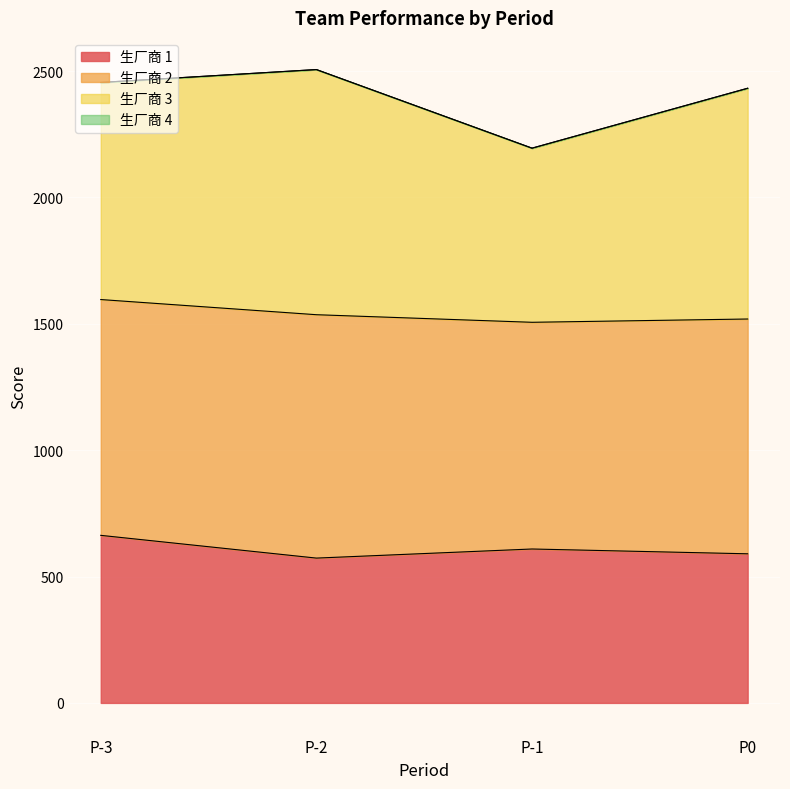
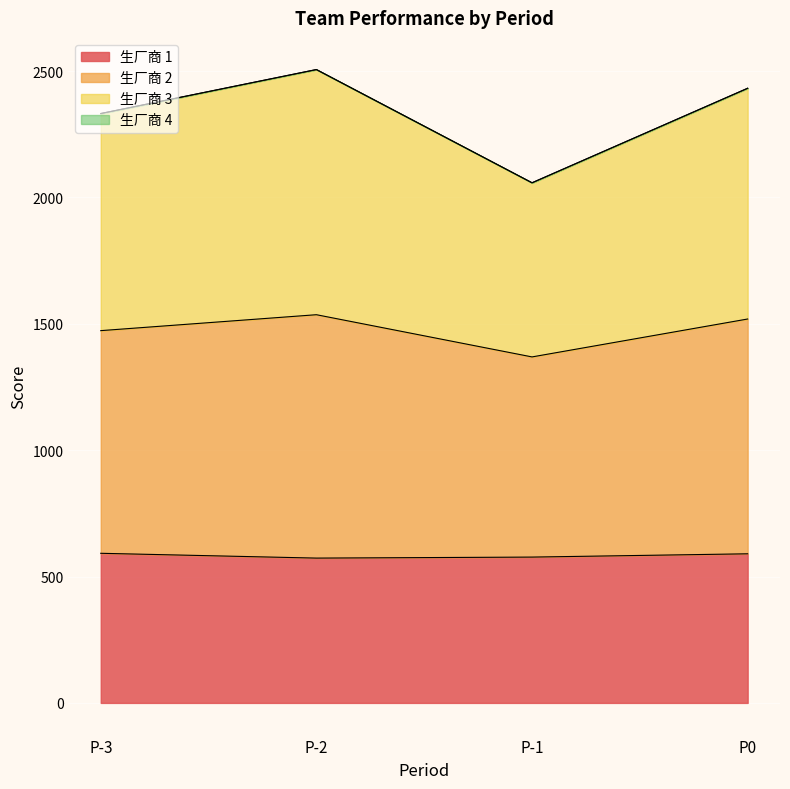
  {
    "生厂商 1": {
-     "P-3": 660,
+     "P-3": 590,
      "P-2": 570,
-     "P-1": 610,
+     "P-1": 580,
      "P0": 590
    },
    "生厂商 2": {
-     "P-3": 930,
+     "P-3": 880,
      "P-2": 960,
-     "P-1": 900,
+     "P-1": 790,
      "P0": 930
    }
  }
